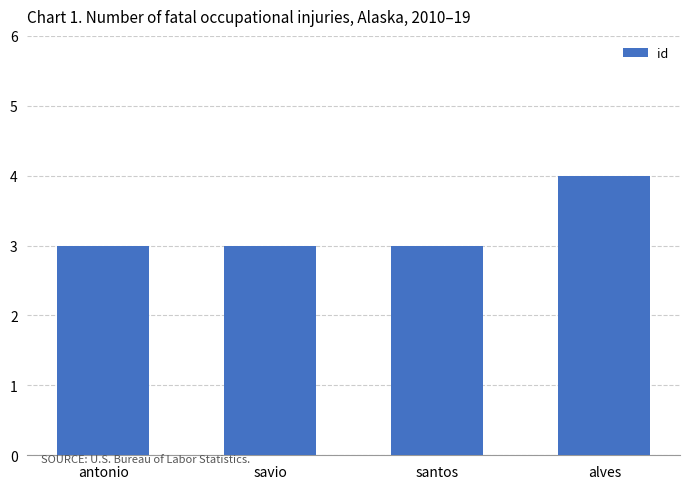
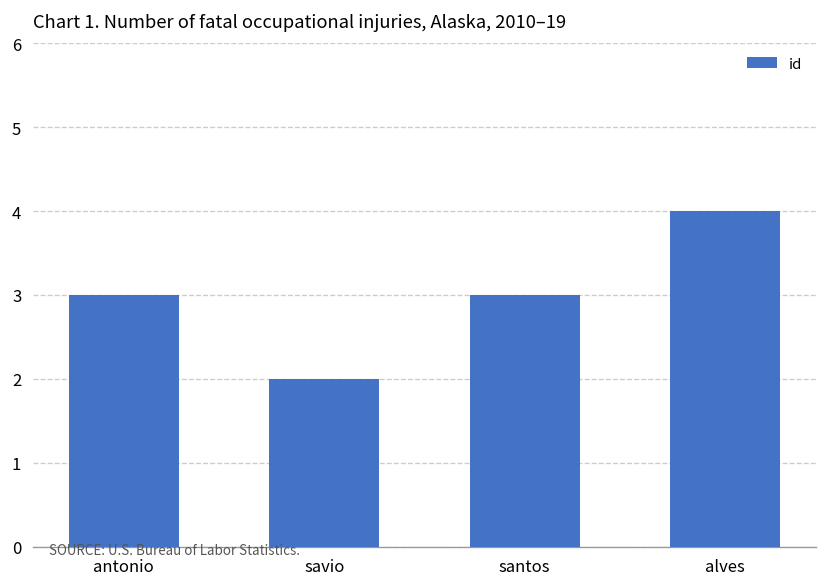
  {
    "antonio": 3,
-   "savio": 3,
+   "savio": 2,
    "santos": 3,
    "alves": 4
  }
